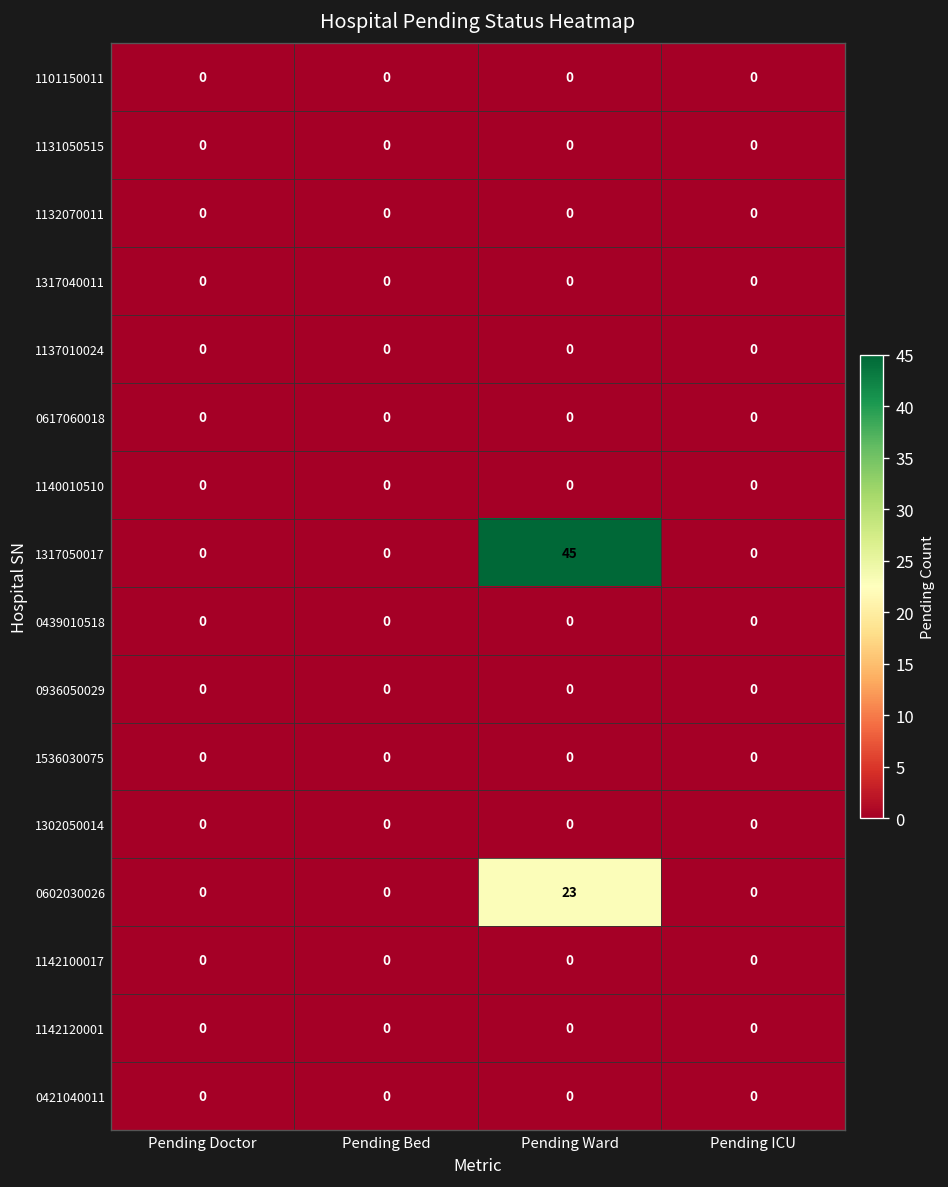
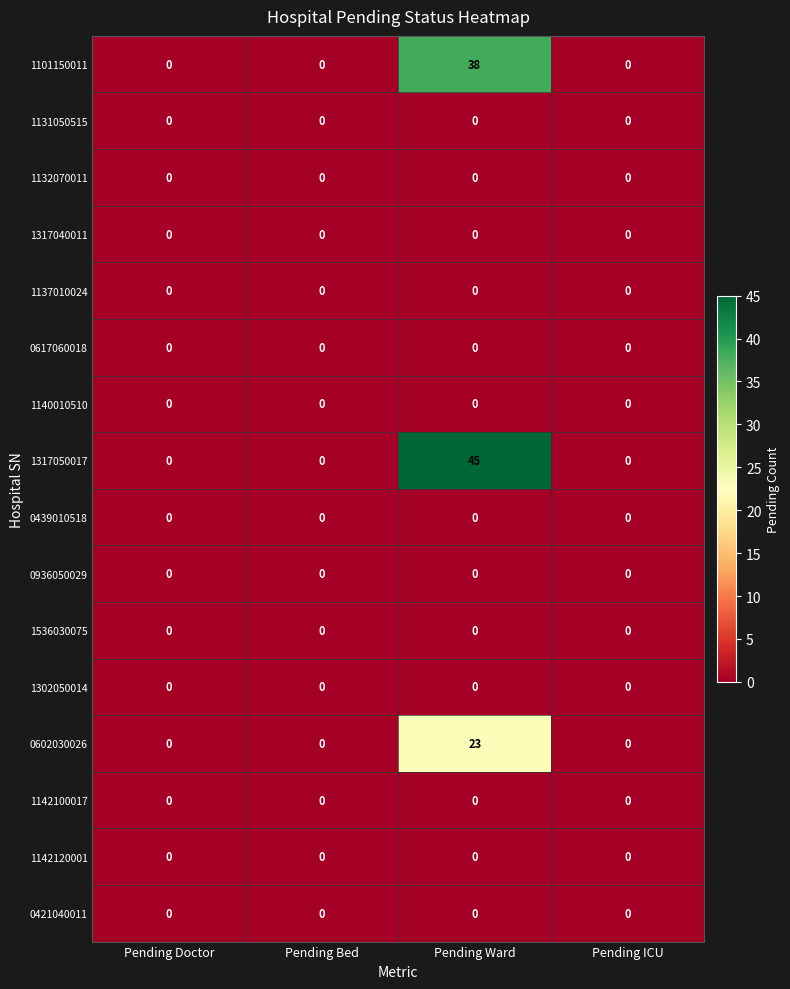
  {
    "1101150011": {
      "Pending Doctor": 0,
      "Pending Bed": 0,
-     "Pending Ward": 0,
+     "Pending Ward": 38,
      "Pending ICU": 0
    },
    "1131050515": {
      "Pending Doctor": 0,
      "Pending Bed": 0,
      "Pending Ward": 0,
      "Pending ICU": 0
    },
    "1132070011": {
      "Pending Doctor": 0,
      "Pending Bed": 0,
      "Pending Ward": 0,
      "Pending ICU": 0
    },
    "1317040011": {
      "Pending Doctor": 0,
      "Pending Bed": 0,
      "Pending Ward": 0,
      "Pending ICU": 0
    },
    "1137010024": {
      "Pending Doctor": 0,
      "Pending Bed": 0,
      "Pending Ward": 0,
      "Pending ICU": 0
    },
    "0617060018": {
      "Pending Doctor": 0,
      "Pending Bed": 0,
      "Pending Ward": 0,
      "Pending ICU": 0
    },
    "1140010510": {
      "Pending Doctor": 0,
      "Pending Bed": 0,
      "Pending Ward": 0,
      "Pending ICU": 0
    },
    "1317050017": {
      "Pending Doctor": 0,
      "Pending Bed": 0,
      "Pending Ward": 45,
      "Pending ICU": 0
    },
    "0439010518": {
      "Pending Doctor": 0,
      "Pending Bed": 0,
      "Pending Ward": 0,
      "Pending ICU": 0
    },
    "0936050029": {
      "Pending Doctor": 0,
      "Pending Bed": 0,
      "Pending Ward": 0,
      "Pending ICU": 0
    },
    "1536030075": {
      "Pending Doctor": 0,
      "Pending Bed": 0,
      "Pending Ward": 0,
      "Pending ICU": 0
    },
    "1302050014": {
      "Pending Doctor": 0,
      "Pending Bed": 0,
      "Pending Ward": 0,
      "Pending ICU": 0
    },
    "0602030026": {
      "Pending Doctor": 0,
      "Pending Bed": 0,
      "Pending Ward": 23,
      "Pending ICU": 0
    },
    "1142100017": {
      "Pending Doctor": 0,
      "Pending Bed": 0,
      "Pending Ward": 0,
      "Pending ICU": 0
    },
    "1142120001": {
      "Pending Doctor": 0,
      "Pending Bed": 0,
      "Pending Ward": 0,
      "Pending ICU": 0
    },
    "0421040011": {
      "Pending Doctor": 0,
      "Pending Bed": 0,
      "Pending Ward": 0,
      "Pending ICU": 0
    }
  }
